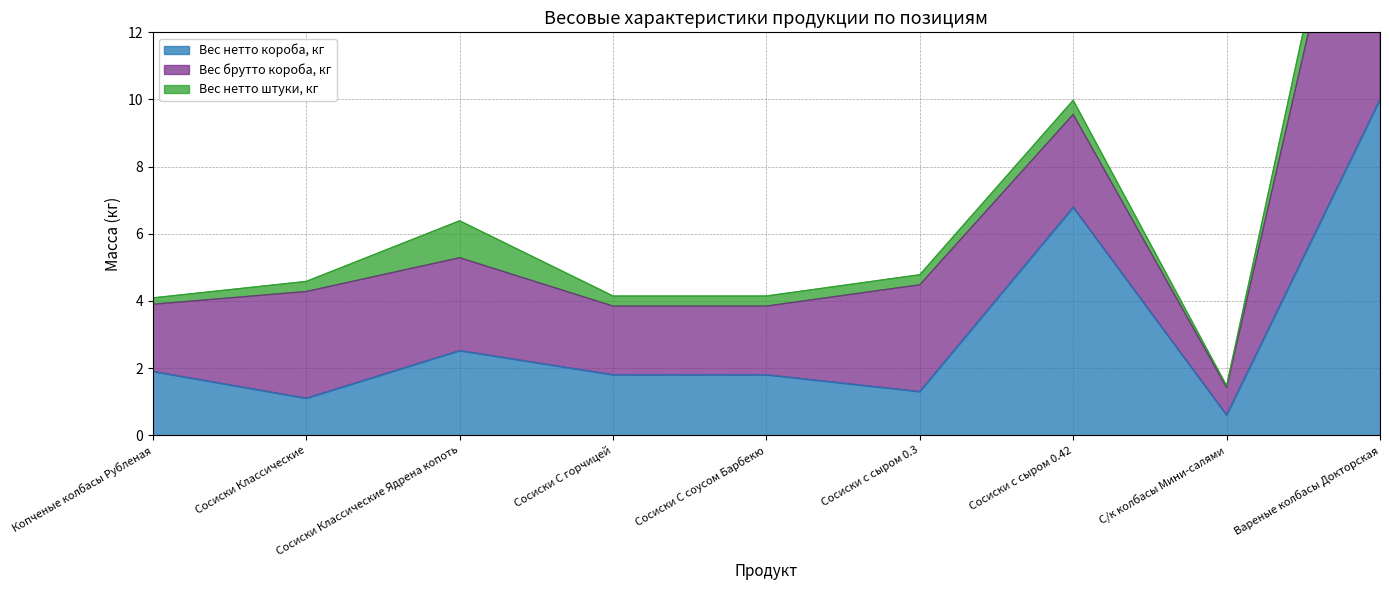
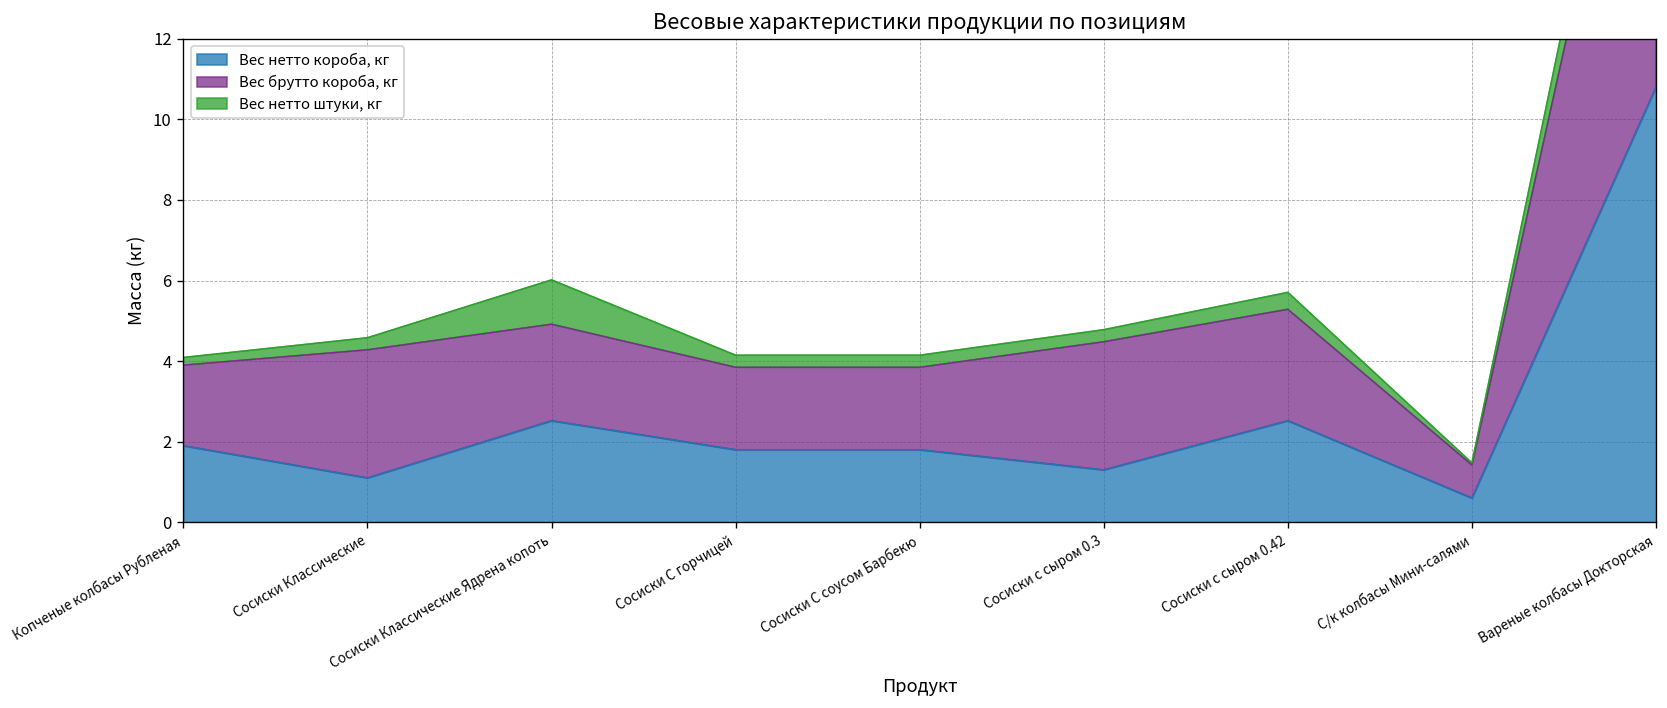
  {
    "Вес нетто короба, кг": {
      "Копченые колбасы Рубленая": 1.9,
      "Сосиски Классические": 1.1,
      "Сосиски Классические Ядрена копоть": 2.5,
      "Сосиски С горчицей": 1.8,
      "Сосиски С соусом Барбекю": 1.8,
      "Сосиски с сыром 0.3": 1.3,
-     "Сосиски с сыром 0.42": 6.8,
+     "Сосиски с сыром 0.42": 2.5,
      "С/к колбасы Мини-салями": 0.6,
-     "Вареные колбасы Докторская": 10.0
+     "Вареные колбасы Докторская": 10.8
    },
    "Вес брутто короба, кг": {
      "Копченые колбасы Рубленая": 2.0,
      "Сосиски Классические": 3.2,
-     "Сосиски Классические Ядрена копоть": 2.8,
+     "Сосиски Классические Ядрена копоть": 2.4,
      "Сосиски С горчицей": 2.0,
      "Сосиски С соусом Барбекю": 2.0,
      "Сосиски с сыром 0.3": 3.2,
      "Сосиски с сыром 0.42": 2.8
    },
    "Вес нетто штуки, кг": {
      "Копченые колбасы Рубленая": 0.2,
      "Сосиски Классические": 0.3,
      "Сосиски Классические Ядрена копоть": 1.1,
      "Сосиски С горчицей": 0.3,
      "Сосиски С соусом Барбекю": 0.3,
      "Сосиски с сыром 0.3": 0.3,
      "Сосиски с сыром 0.42": 0.4
    }
  }
